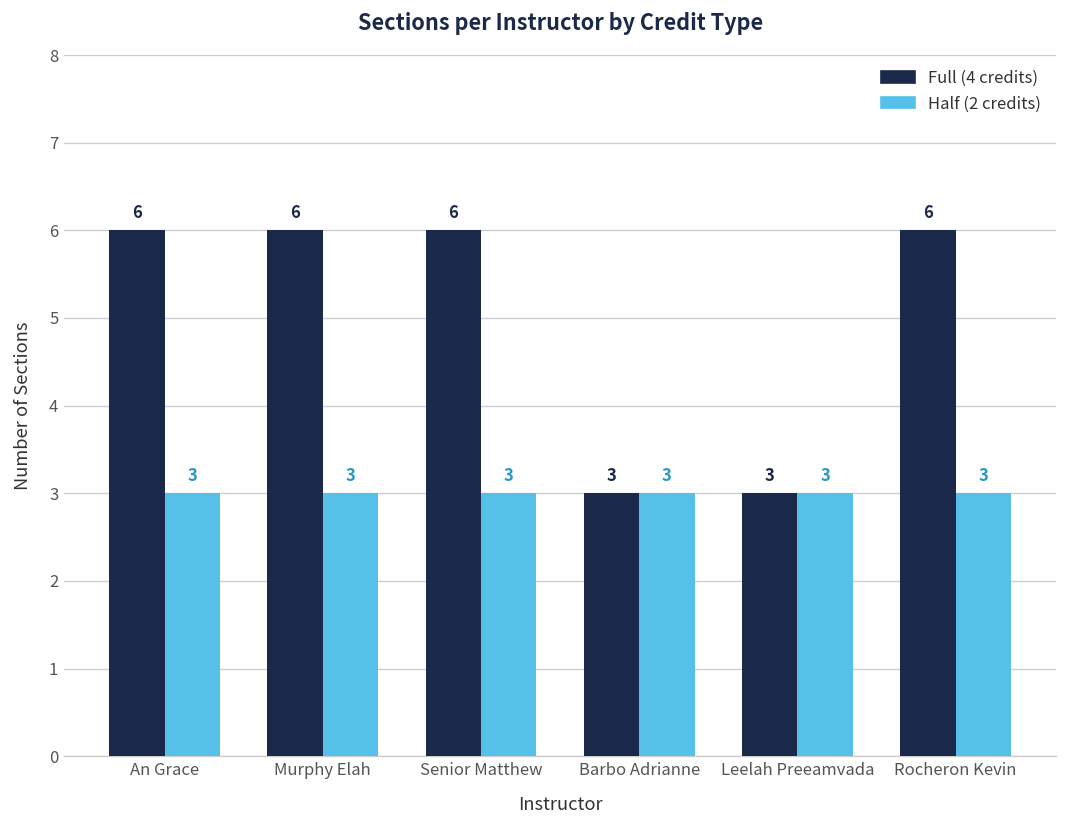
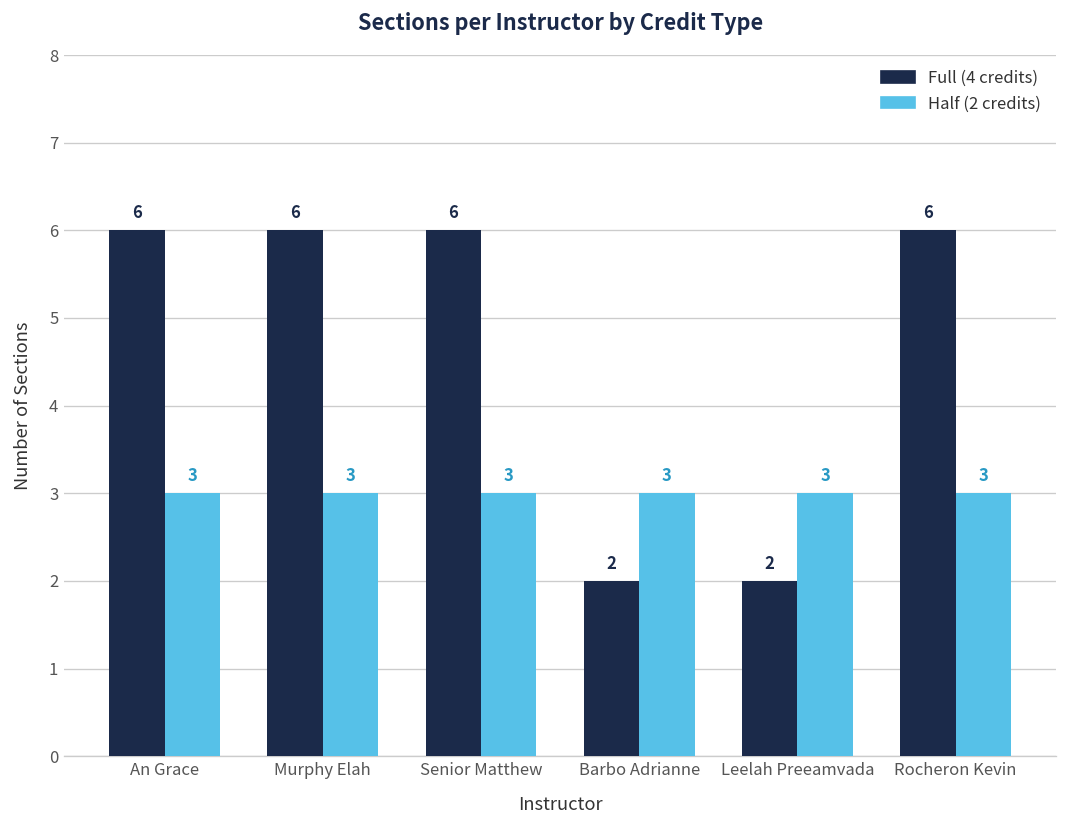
  {
    "Full (4 credits)": {
      "An Grace": 6,
      "Murphy Elah": 6,
      "Senior Matthew": 6,
-     "Barbo Adrianne": 3,
-     "Leelah Preeamvada": 3,
+     "Barbo Adrianne": 2,
+     "Leelah Preeamvada": 2,
      "Rocheron Kevin": 6
    },
    "Half (2 credits)": {
      "An Grace": 3,
      "Murphy Elah": 3,
      "Senior Matthew": 3,
      "Barbo Adrianne": 3,
      "Leelah Preeamvada": 3,
      "Rocheron Kevin": 3
    }
  }
